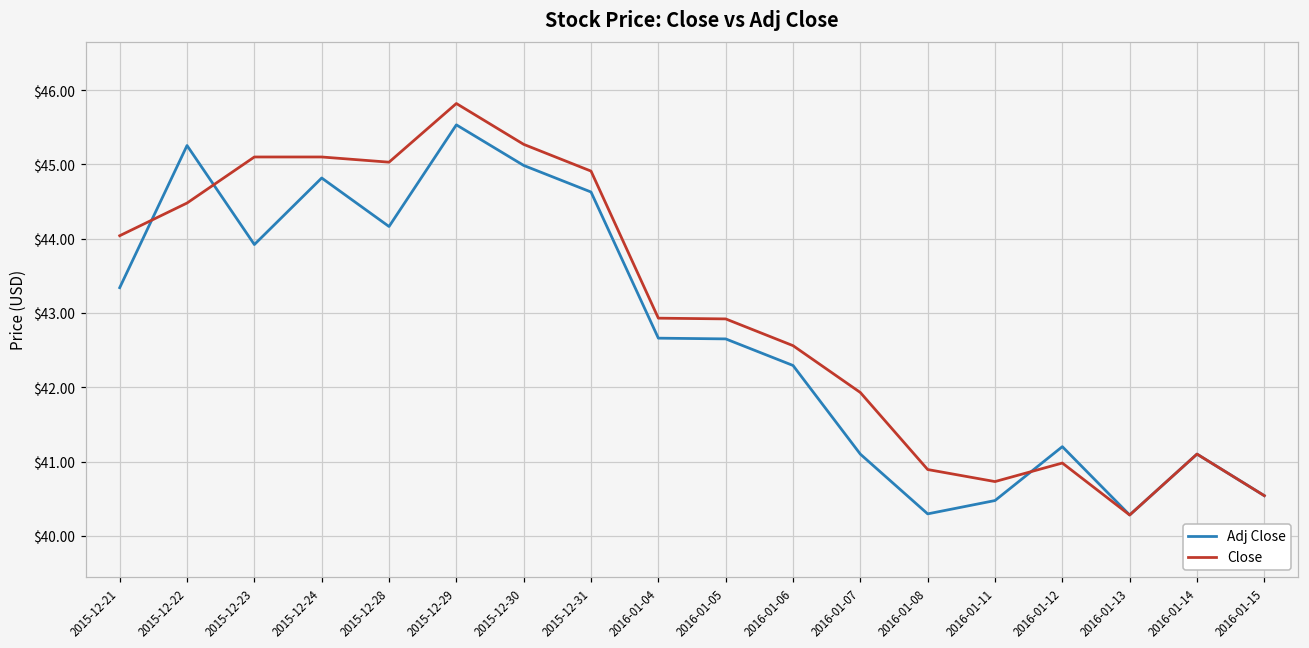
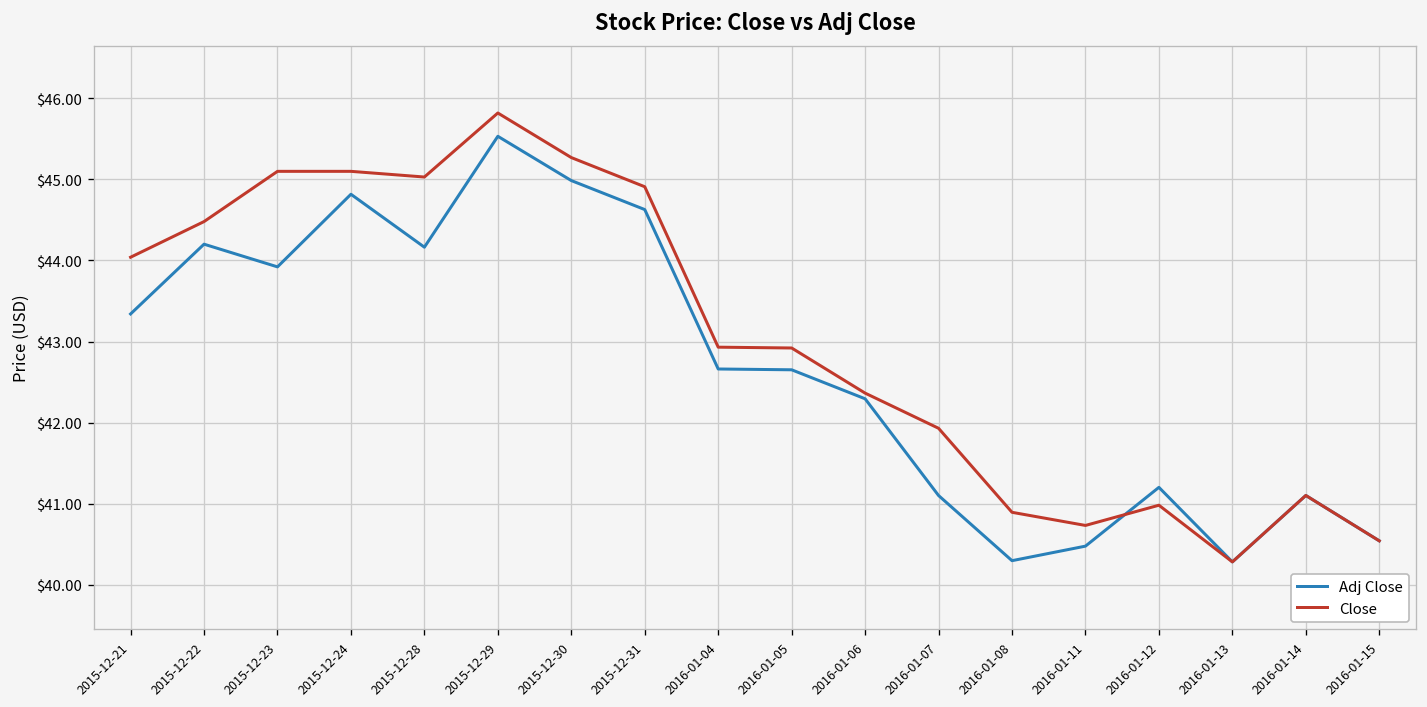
  {
    "Adj Close": {
      "2015-12-21": "$43.3",
-     "2015-12-22": "$45.3",
+     "2015-12-22": "$44.2",
      "2015-12-23": "$43.9",
      "2015-12-24": "$44.8",
      "2015-12-28": "$44.2",
      "2015-12-29": "$45.5",
      "2015-12-30": "$45.0",
      "2015-12-31": "$44.6",
      "2016-01-04": "$42.7",
      "2016-01-05": "$42.7",
      "2016-01-06": "$42.3",
      "2016-01-07": "$41.1",
      "2016-01-08": "$40.3",
      "2016-01-11": "$40.5",
      "2016-01-12": "$41.2"
    },
    "Close": {
      "2015-12-21": "$44.0",
      "2015-12-22": "$44.5",
      "2015-12-23": "$45.1",
      "2015-12-24": "$45.1",
      "2015-12-28": "$45.0",
      "2015-12-29": "$45.8",
      "2015-12-30": "$45.3",
      "2015-12-31": "$44.9",
      "2016-01-04": "$42.9",
      "2016-01-05": "$42.9",
-     "2016-01-06": "$42.6",
+     "2016-01-06": "$42.4",
      "2016-01-07": "$41.9",
      "2016-01-08": "$40.9",
      "2016-01-11": "$40.7",
      "2016-01-12": "$41.0"
    }
  }
